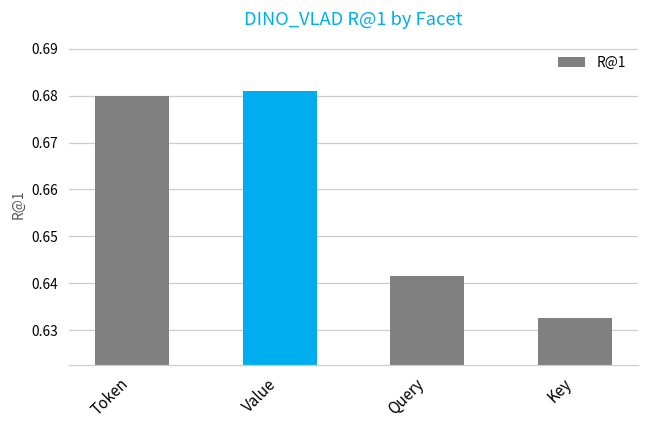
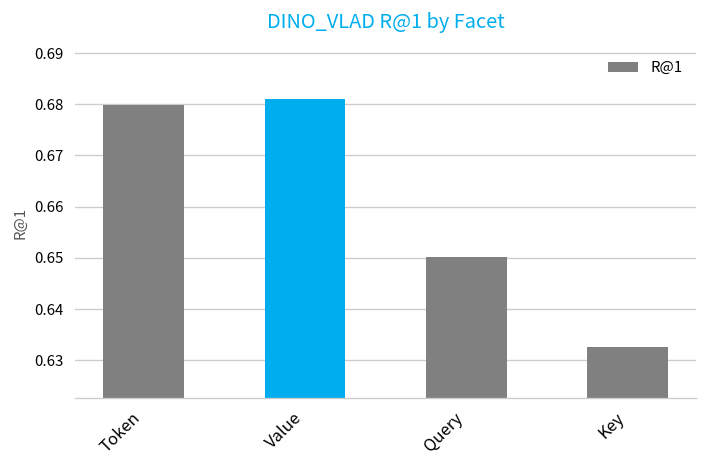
  {
    "Token": 0.680,
    "Value": 0.681,
-   "Query": 0.641,
+   "Query": 0.650,
    "Key": 0.633
  }
